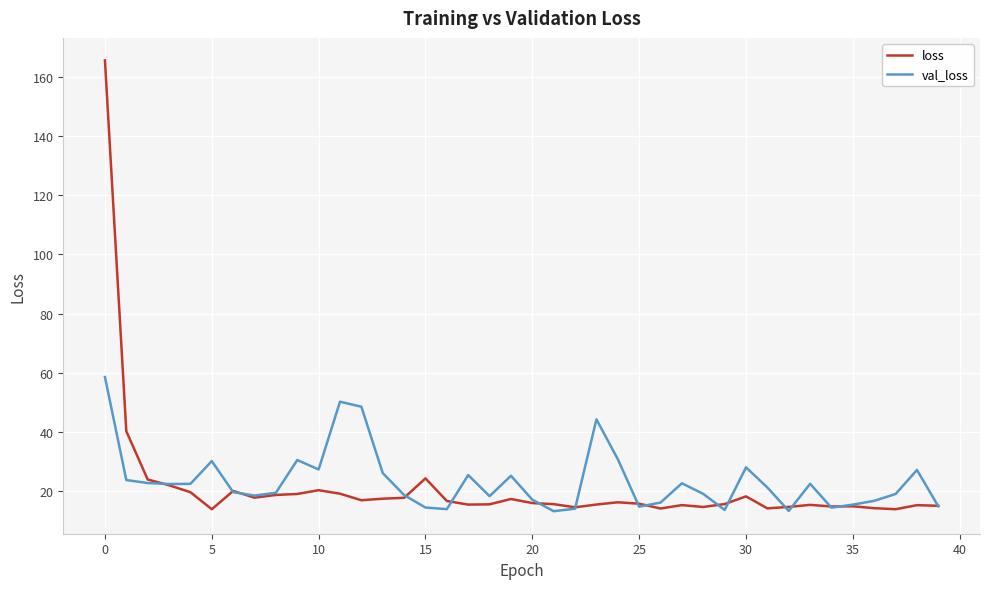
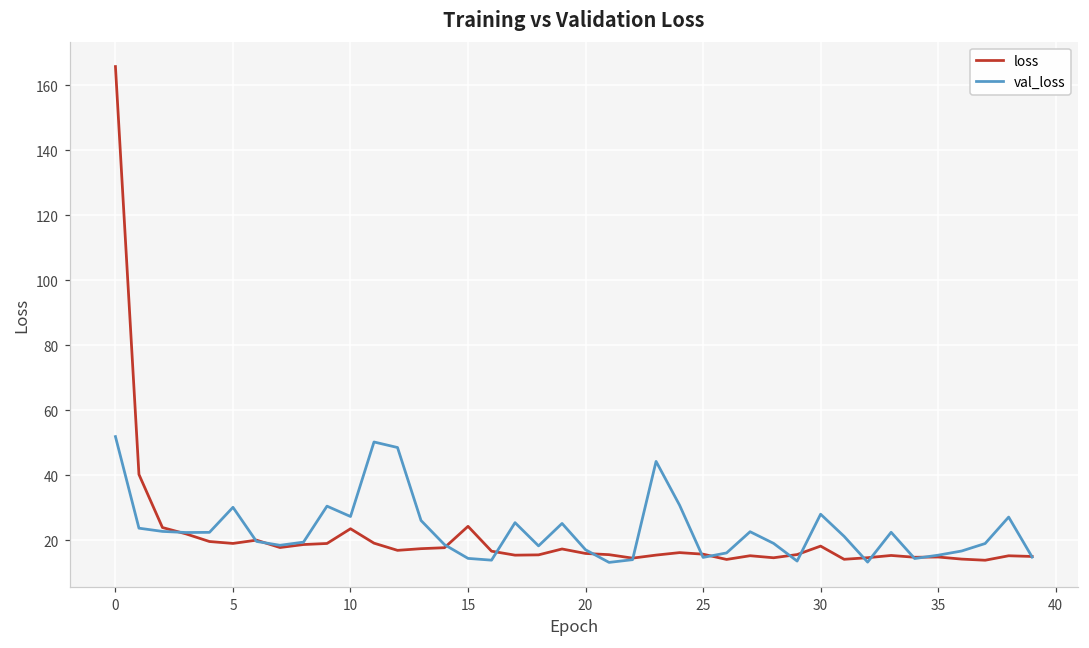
  {
    "loss": {
      "0": 166,
-     "5": 14,
-     "10": 20,
+     "5": 19,
+     "10": 23,
      "15": 24,
      "20": 16,
      "25": 16,
      "30": 18
    },
    "val_loss": {
-     "0": 59,
+     "0": 52,
      "5": 30,
      "10": 27,
      "15": 14,
      "20": 17,
      "25": 15,
      "30": 28
    }
  }
